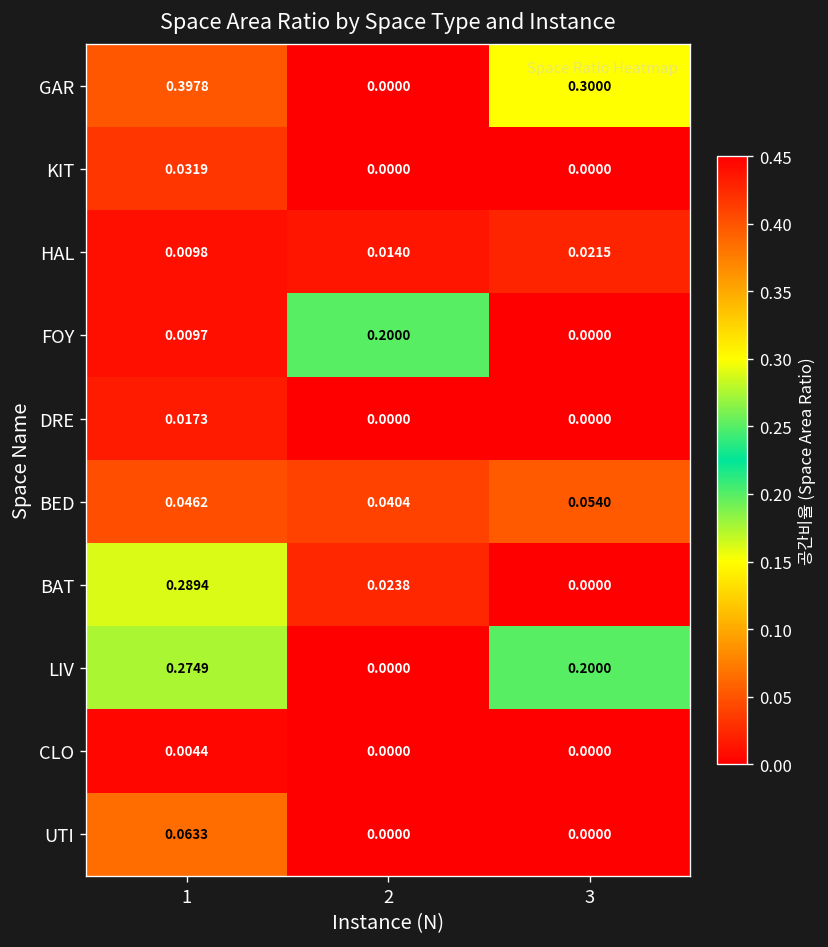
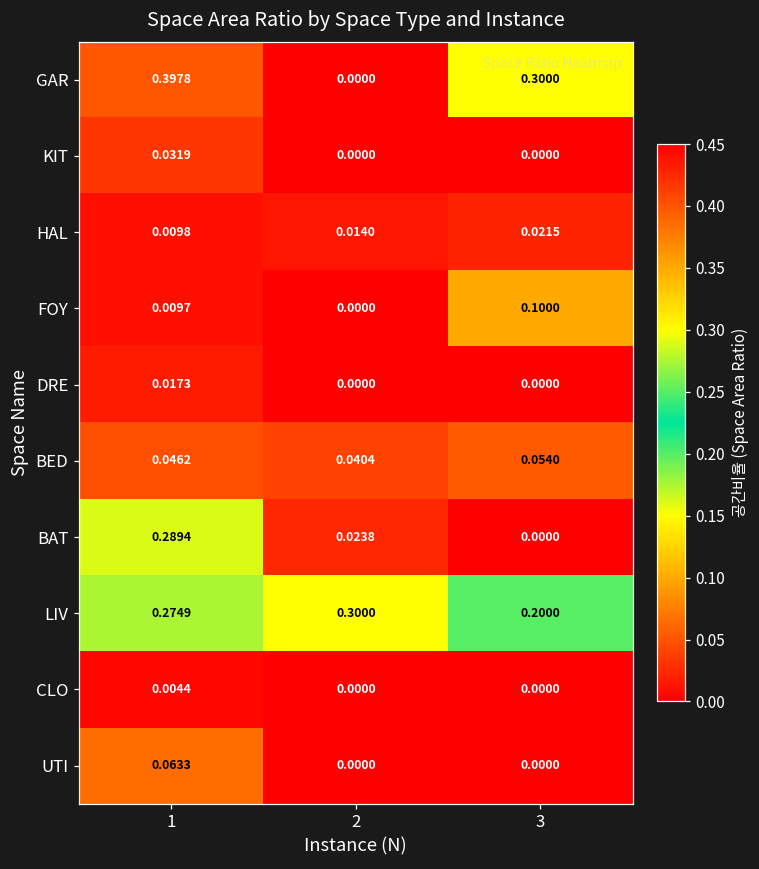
  {
    "GAR": {
      "1": 0.3978,
      "2": 0.0000
    },
    "KIT": {
      "1": 0.0319,
      "2": 0.0000,
      "3": 0.0000
    },
    "HAL": {
      "1": 0.0098,
      "2": 0.0140,
      "3": 0.0215
    },
    "FOY": {
      "1": 0.0097,
-     "2": 0.2000,
-     "3": 0.0000
+     "2": 0.0000,
+     "3": 0.1000
    },
    "DRE": {
      "1": 0.0173,
      "2": 0.0000,
      "3": 0.0000
    },
    "BED": {
      "1": 0.0462,
      "2": 0.0404,
      "3": 0.0540
    },
    "BAT": {
      "1": 0.2894,
      "2": 0.0238,
      "3": 0.0000
    },
    "LIV": {
      "1": 0.2749,
-     "2": 0.0000,
+     "2": 0.3000,
      "3": 0.2000
    },
    "CLO": {
      "1": 0.0044,
      "2": 0.0000,
      "3": 0.0000
    },
    "UTI": {
      "1": 0.0633,
      "2": 0.0000,
      "3": 0.0000
    }
  }
